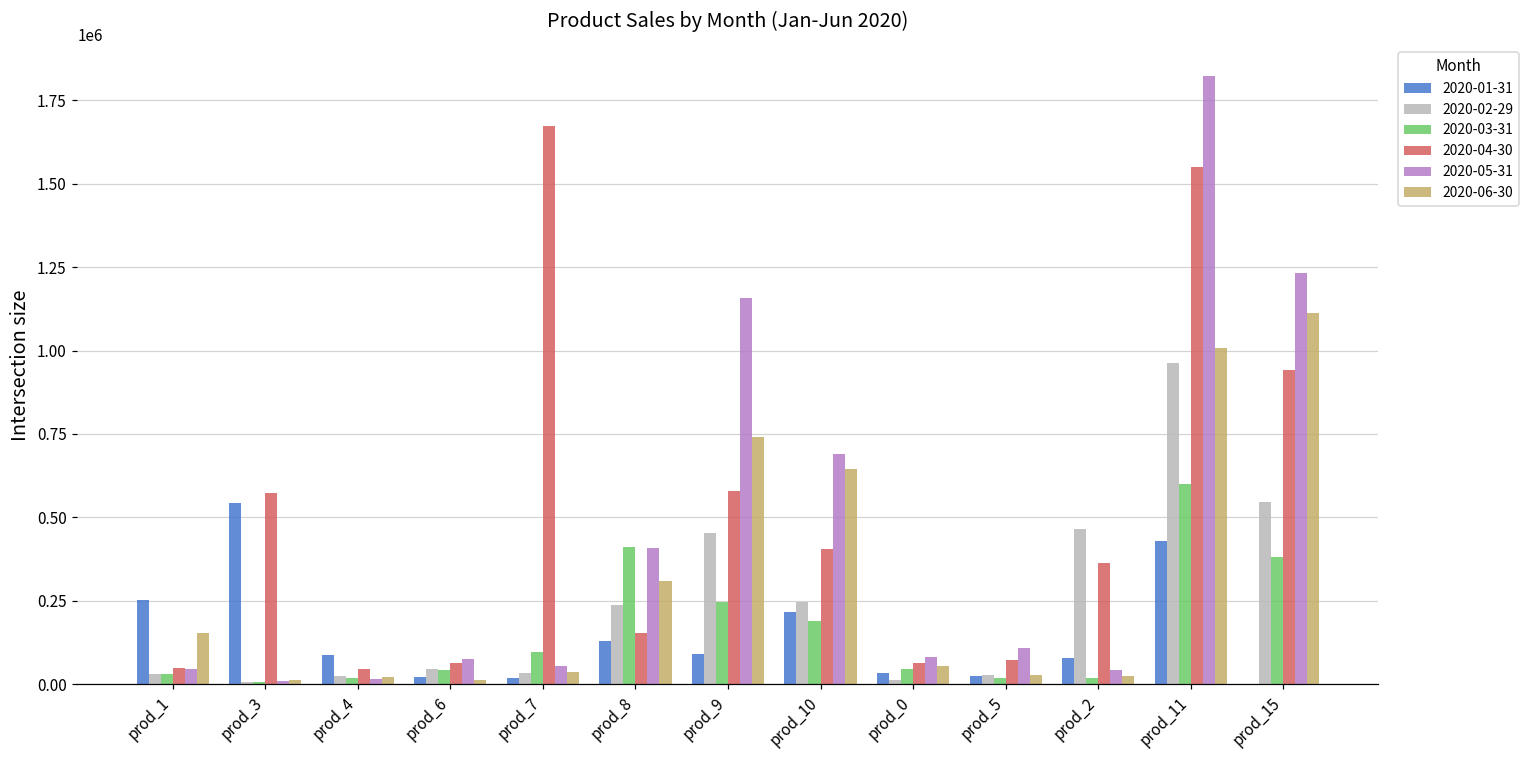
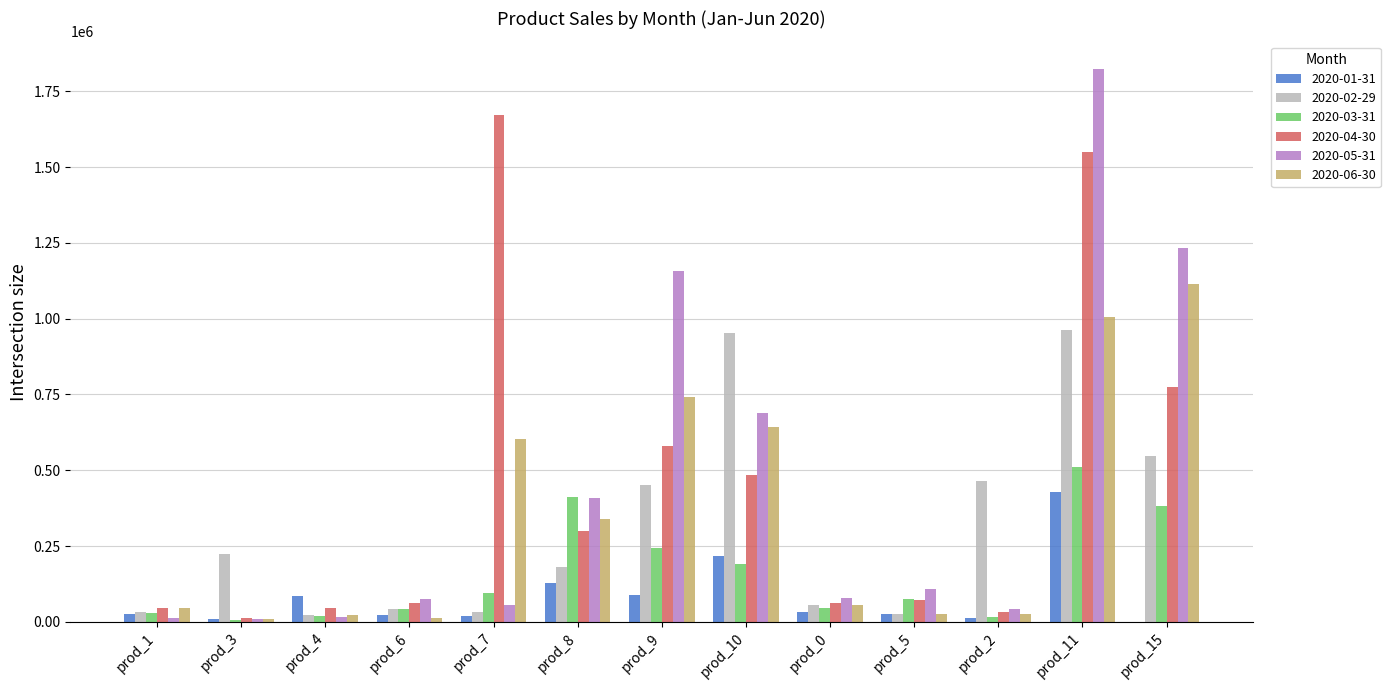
  {
    "2020-01-31": {
-     "prod_1": 250000,
-     "prod_3": 540000,
+     "prod_1": 20000,
+     "prod_3": 10000,
      "prod_4": 90000,
      "prod_6": 20000,
      "prod_7": 20000,
      "prod_8": 130000,
      "prod_9": 90000,
      "prod_10": 220000,
      "prod_0": 30000,
      "prod_5": 30000,
-     "prod_2": 80000,
+     "prod_2": 10000,
      "prod_11": 430000,
      "prod_15": 0
    },
    "2020-02-29": {
      "prod_1": 30000,
-     "prod_3": 10000,
+     "prod_3": 220000,
      "prod_4": 20000,
      "prod_6": 40000,
      "prod_7": 30000,
-     "prod_8": 240000,
+     "prod_8": 180000,
      "prod_9": 450000,
-     "prod_10": 250000,
-     "prod_0": 10000,
+     "prod_10": 950000,
+     "prod_0": 60000,
      "prod_5": 30000,
      "prod_2": 460000,
      "prod_11": 960000,
      "prod_15": 550000
    },
    "2020-03-31": {
      "prod_1": 30000,
      "prod_4": 20000,
      "prod_6": 40000,
      "prod_7": 100000,
      "prod_8": 410000,
      "prod_9": 250000,
      "prod_10": 190000,
      "prod_0": 50000,
-     "prod_5": 20000,
+     "prod_5": 70000,
      "prod_2": 20000,
-     "prod_11": 600000,
+     "prod_11": 510000,
      "prod_15": 380000
    },
    "2020-04-30": {
      "prod_1": 50000,
-     "prod_3": 570000,
+     "prod_3": 10000,
      "prod_4": 40000,
      "prod_6": 60000,
      "prod_7": 1670000,
-     "prod_8": 150000,
+     "prod_8": 300000,
      "prod_9": 580000,
-     "prod_10": 400000,
+     "prod_10": 480000,
      "prod_0": 60000,
      "prod_5": 70000,
-     "prod_2": 360000,
+     "prod_2": 30000,
      "prod_11": 1550000,
-     "prod_15": 940000
+     "prod_15": 780000
    },
    "2020-05-31": {
-     "prod_1": 40000,
+     "prod_1": 10000,
      "prod_3": 10000,
      "prod_4": 20000,
      "prod_6": 80000,
      "prod_7": 50000,
      "prod_8": 410000,
      "prod_9": 1160000,
      "prod_10": 690000,
      "prod_0": 80000,
      "prod_5": 110000,
      "prod_2": 40000,
      "prod_11": 1820000,
      "prod_15": 1230000
    },
    "2020-06-30": {
-     "prod_1": 150000,
+     "prod_1": 50000,
      "prod_3": 10000,
      "prod_4": 20000,
      "prod_6": 10000,
-     "prod_7": 40000,
-     "prod_8": 310000,
+     "prod_7": 600000,
+     "prod_8": 340000,
      "prod_9": 740000,
      "prod_10": 640000,
      "prod_0": 60000,
      "prod_5": 30000,
      "prod_2": 30000,
      "prod_11": 1010000,
      "prod_15": 1110000
    }
  }
